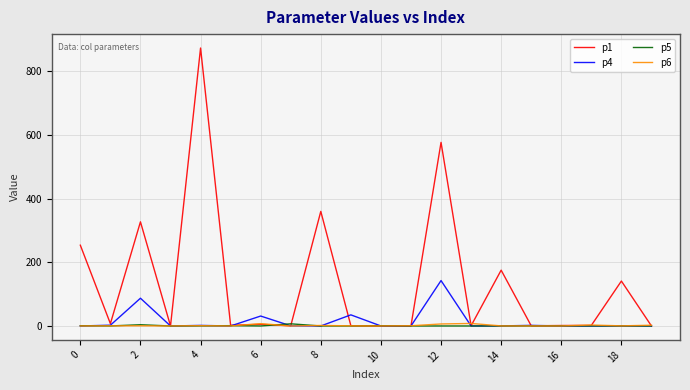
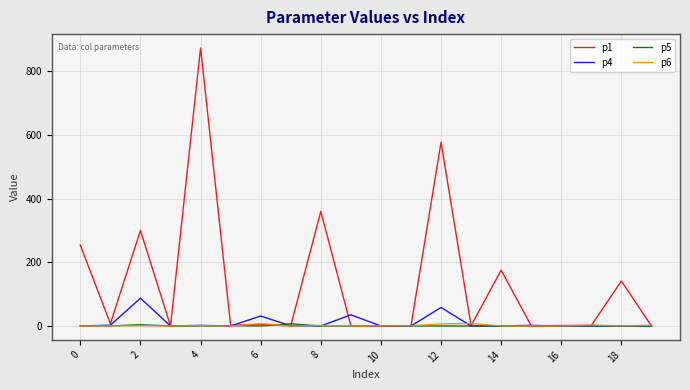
  {
    "p1": {
      "0": 250,
-     "2": 330,
+     "2": 300,
      "4": 870,
      "8": 360,
      "12": 580,
      "14": 180,
      "18": 140
    },
    "p4": {
      "2": 90,
      "6": 30,
-     "12": 140
+     "12": 60
    }
  }
